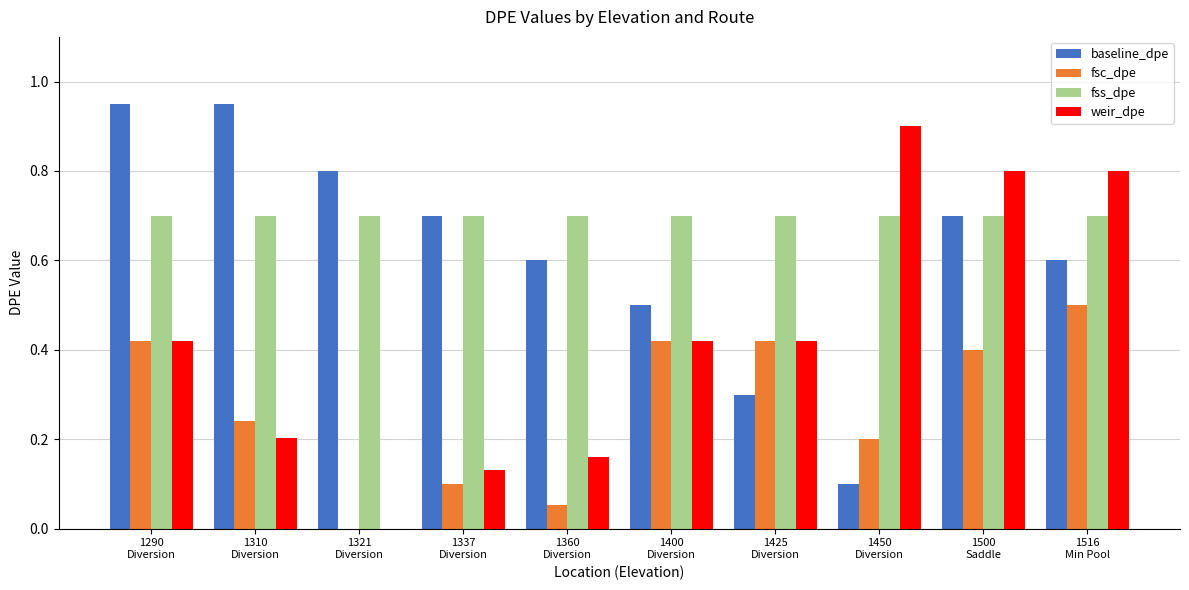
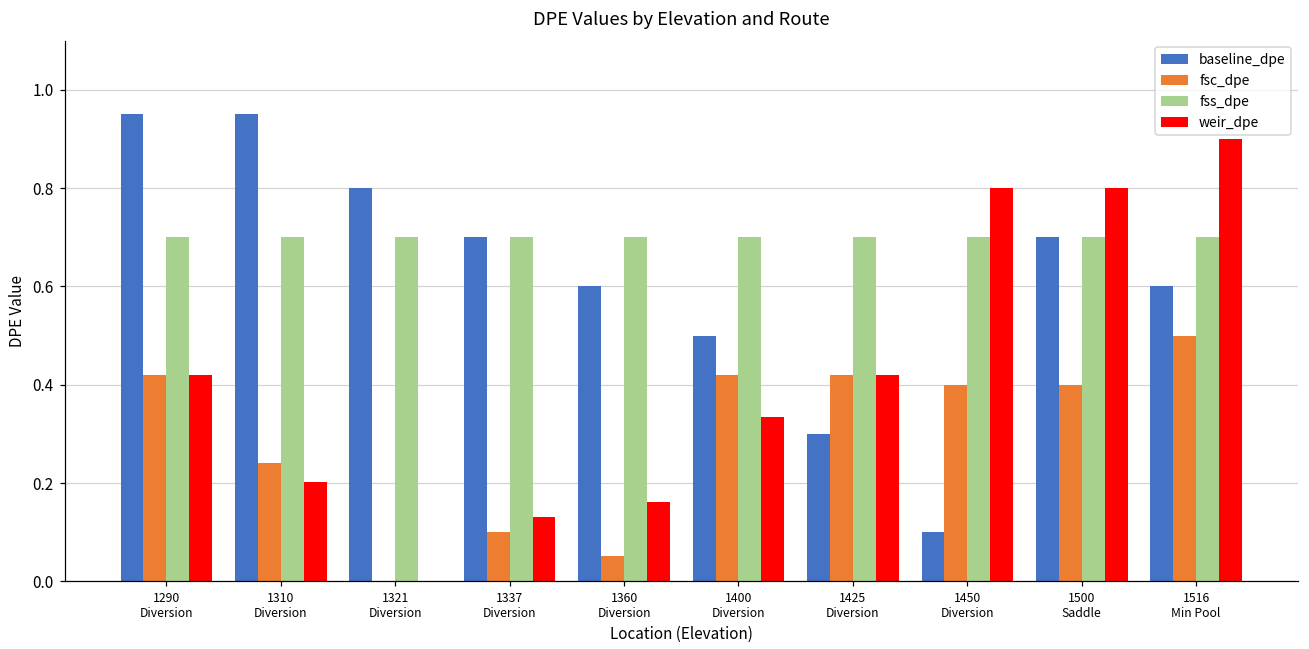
  {
    "baseline_dpe": {
      "1290 Diversion": 0.95,
      "1310 Diversion": 0.95,
      "1321 Diversion": 0.80,
      "1337 Diversion": 0.70,
      "1360 Diversion": 0.60,
      "1400 Diversion": 0.50,
      "1425 Diversion": 0.30,
      "1450 Diversion": 0.10,
      "1500 Saddle": 0.70,
      "1516 Min Pool": 0.60
    },
    "fsc_dpe": {
      "1290 Diversion": 0.42,
      "1310 Diversion": 0.24,
      "1321 Diversion": 0.0,
      "1337 Diversion": 0.1,
      "1360 Diversion": 0.05,
      "1400 Diversion": 0.42,
      "1425 Diversion": 0.42,
-     "1450 Diversion": 0.2,
+     "1450 Diversion": 0.4,
      "1500 Saddle": 0.4,
      "1516 Min Pool": 0.5
    },
    "fss_dpe": {
      "1290 Diversion": 0.70,
      "1310 Diversion": 0.70,
      "1321 Diversion": 0.70,
      "1337 Diversion": 0.70,
      "1360 Diversion": 0.70,
      "1400 Diversion": 0.70,
      "1425 Diversion": 0.70,
      "1450 Diversion": 0.70,
      "1500 Saddle": 0.70,
      "1516 Min Pool": 0.70
    },
    "weir_dpe": {
      "1290 Diversion": 0.42,
      "1310 Diversion": 0.20,
      "1321 Diversion": 0.00,
      "1337 Diversion": 0.13,
      "1360 Diversion": 0.16,
-     "1400 Diversion": 0.42,
+     "1400 Diversion": 0.33,
      "1425 Diversion": 0.42,
-     "1450 Diversion": 0.9,
+     "1450 Diversion": 0.8,
      "1500 Saddle": 0.80,
-     "1516 Min Pool": 0.8
+     "1516 Min Pool": 0.9
    }
  }
